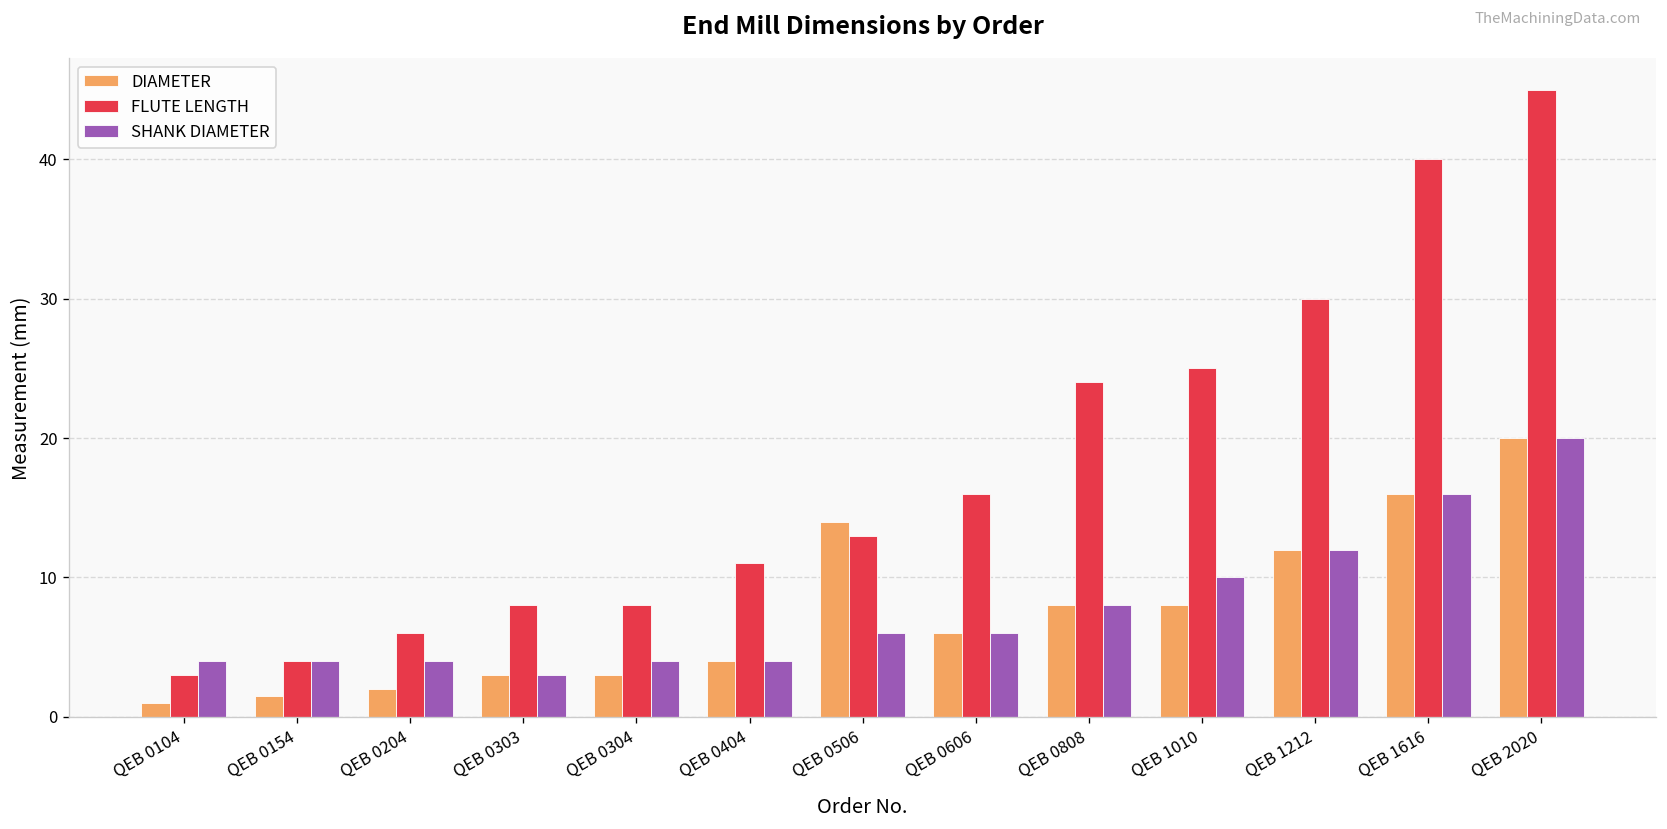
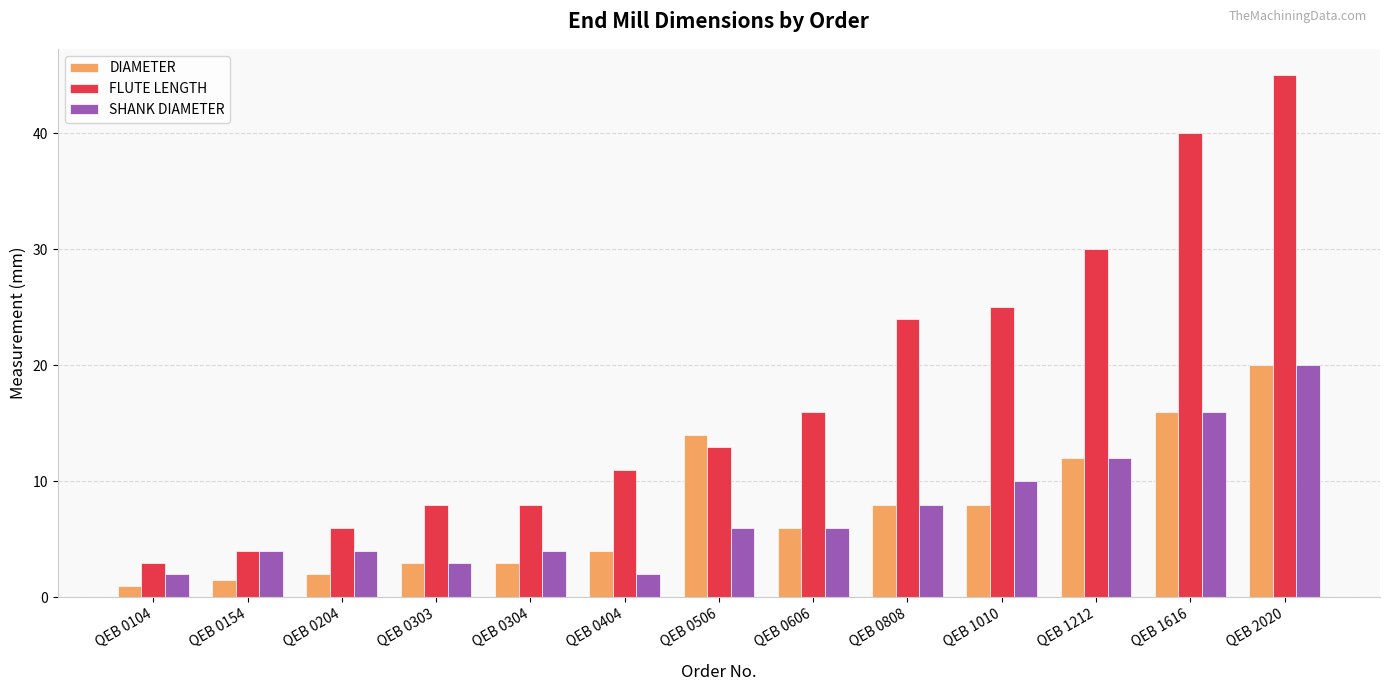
  {
    "DIAMETER": {
      "QEB 0104": 1,
      "QEB 0154": 1.5,
      "QEB 0204": 2,
      "QEB 0303": 3,
      "QEB 0304": 3,
      "QEB 0404": 4,
      "QEB 0506": 14,
      "QEB 0606": 6,
      "QEB 0808": 8,
      "QEB 1010": 8,
      "QEB 1212": 12,
      "QEB 1616": 16,
      "QEB 2020": 20
    },
    "FLUTE LENGTH": {
      "QEB 0104": 3,
      "QEB 0154": 4,
      "QEB 0204": 6,
      "QEB 0303": 8,
      "QEB 0304": 8,
      "QEB 0404": 11,
      "QEB 0506": 13,
      "QEB 0606": 16,
      "QEB 0808": 24,
      "QEB 1010": 25,
      "QEB 1212": 30,
      "QEB 1616": 40,
      "QEB 2020": 45
    },
    "SHANK DIAMETER": {
-     "QEB 0104": 4,
+     "QEB 0104": 2,
      "QEB 0154": 4,
      "QEB 0204": 4,
      "QEB 0303": 3,
      "QEB 0304": 4,
-     "QEB 0404": 4,
+     "QEB 0404": 2,
      "QEB 0506": 6,
      "QEB 0606": 6,
      "QEB 0808": 8,
      "QEB 1010": 10,
      "QEB 1212": 12,
      "QEB 1616": 16,
      "QEB 2020": 20
    }
  }
